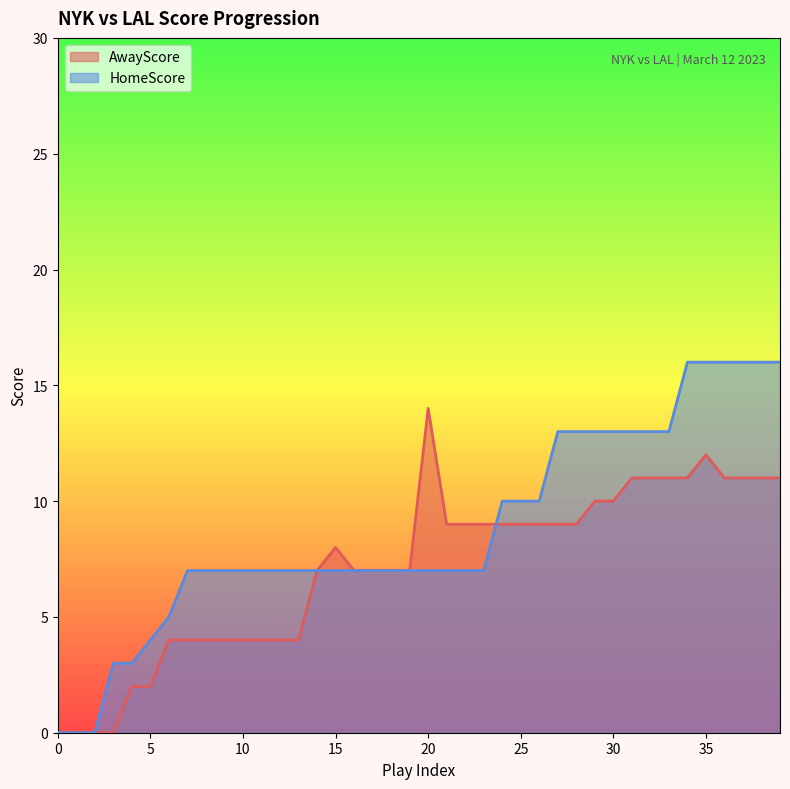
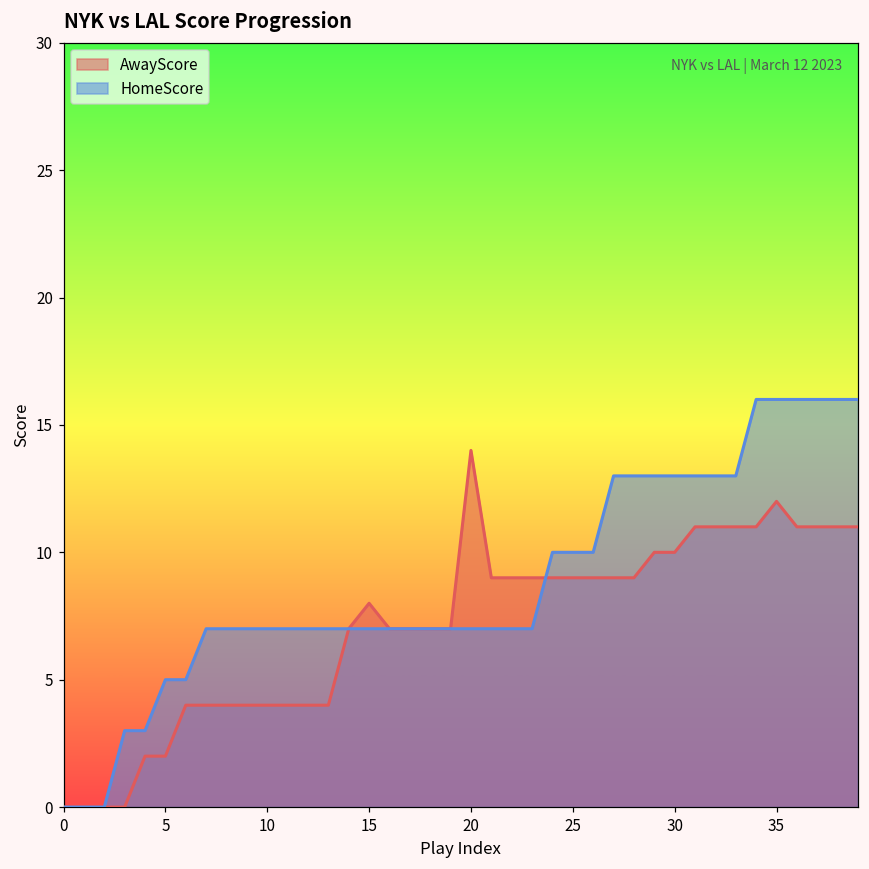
  {
    "AwayScore": {
      "5": 2,
      "10": 4,
      "15": 8,
      "20": 14,
      "25": 9,
      "30": 10,
      "35": 12
    },
    "HomeScore": {
-     "5": 4,
+     "5": 5,
      "10": 7,
      "15": 7,
      "20": 7,
      "25": 10,
      "30": 13,
      "35": 16
    }
  }
